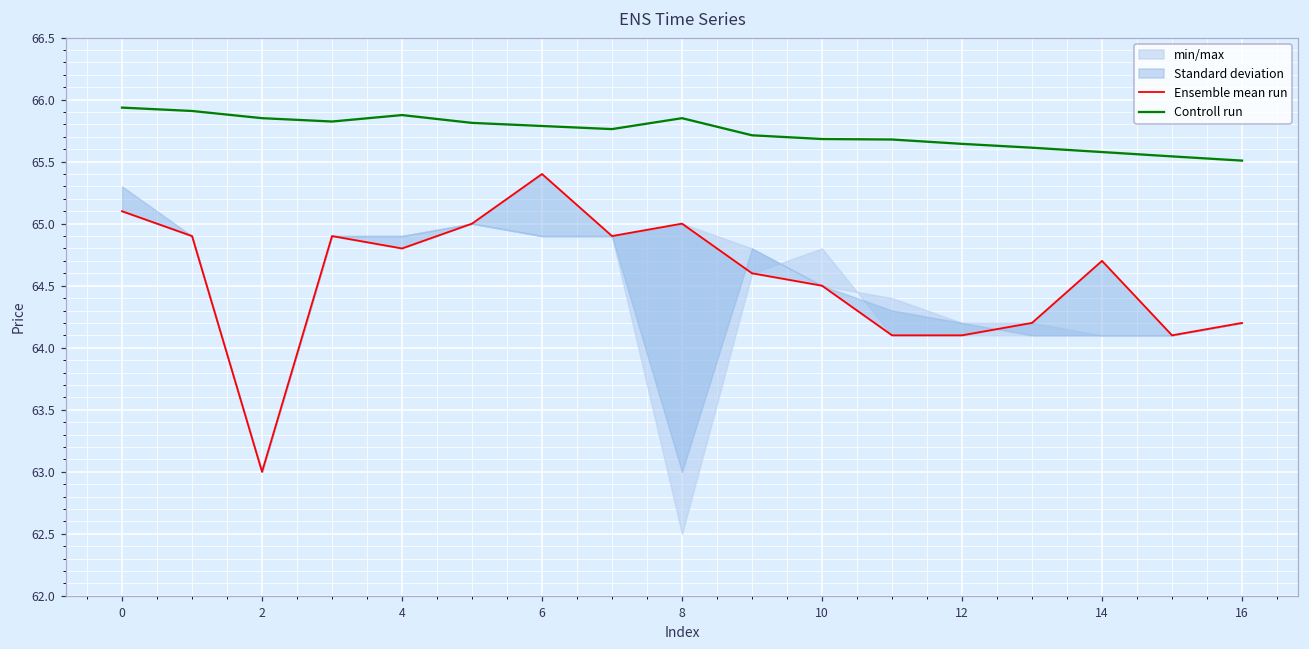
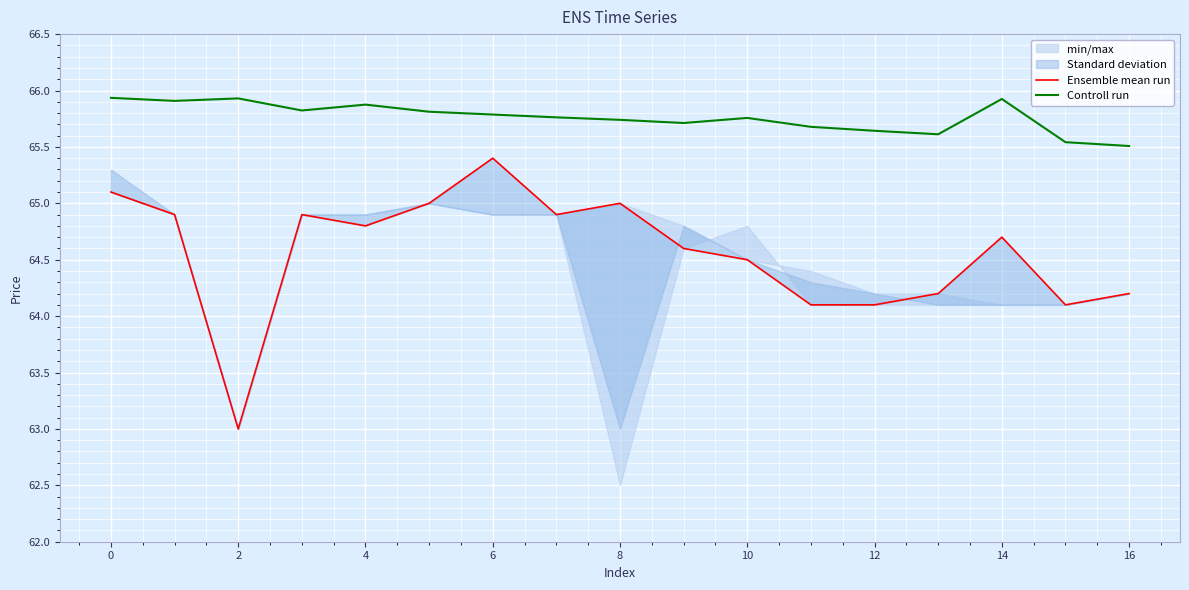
  {
    "Ensemble mean run": {
      "4": 64.80,
      "12": 64.10
    },
    "Controll run": {
      "0": 65.94,
-     "2": 65.85,
+     "2": 65.93,
      "4": 65.88,
      "6": 65.79,
-     "8": 65.85,
-     "10": 65.68,
+     "8": 65.74,
+     "10": 65.76,
      "12": 65.64,
-     "14": 65.58,
+     "14": 65.93,
      "16": 65.51
    }
  }
